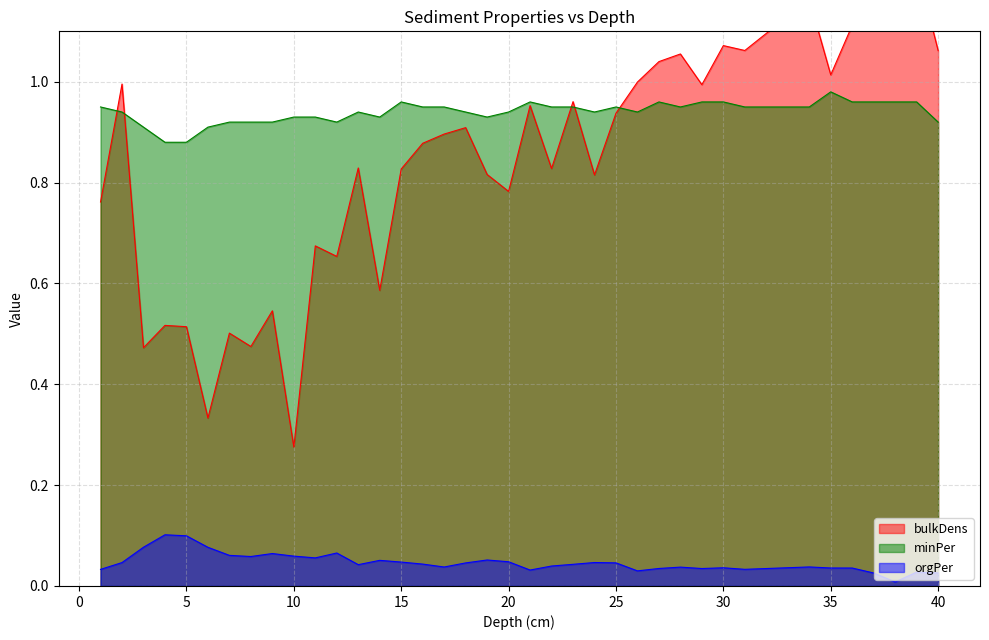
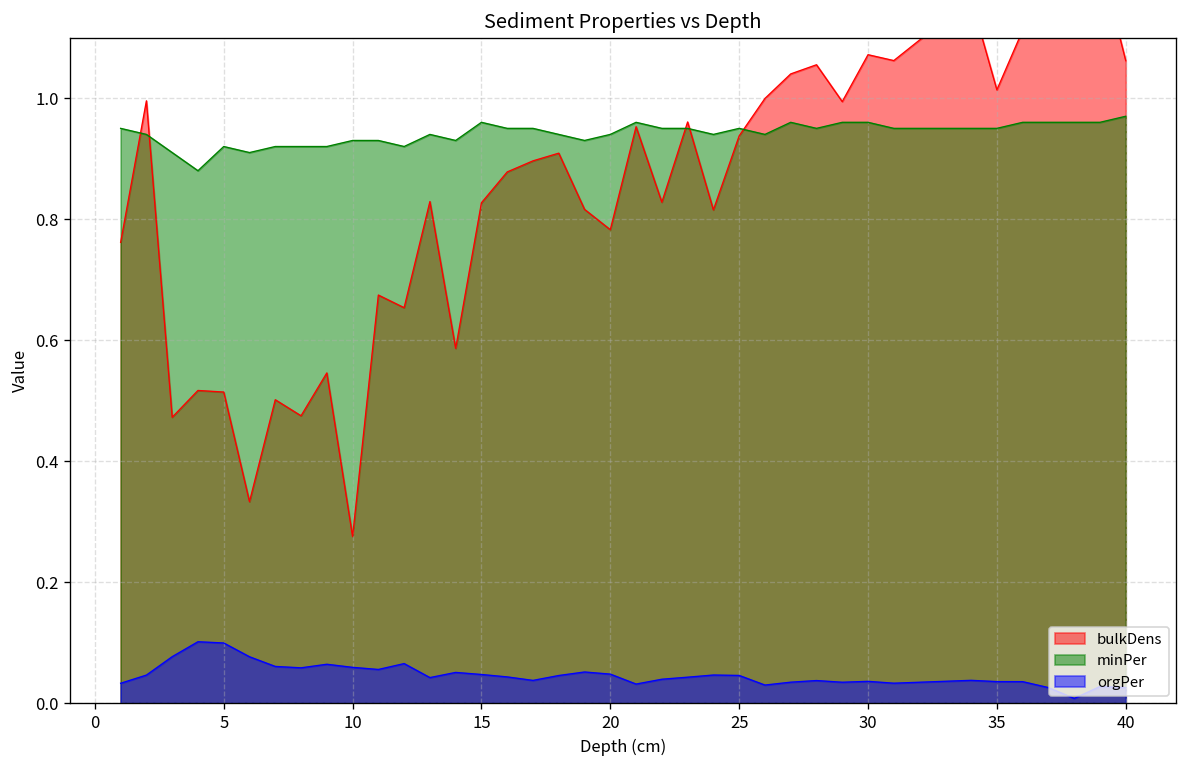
  {
    "bulkDens": {
      "5": 0.51,
      "10": 0.28,
      "15": 0.83,
      "20": 0.78,
      "25": 0.94,
      "30": 1.07,
      "35": 1.01,
      "40": 1.06
    },
    "minPer": {
-     "5": 0.88,
+     "5": 0.92,
      "10": 0.93,
      "15": 0.96,
      "20": 0.94,
      "25": 0.95,
      "30": 0.96,
-     "35": 0.98,
-     "40": 0.92
+     "35": 0.95,
+     "40": 0.97
    },
    "orgPer": {
      "5": 0.10,
      "10": 0.06,
      "15": 0.05,
      "20": 0.05,
      "25": 0.05,
      "30": 0.04,
      "35": 0.04
    }
  }
